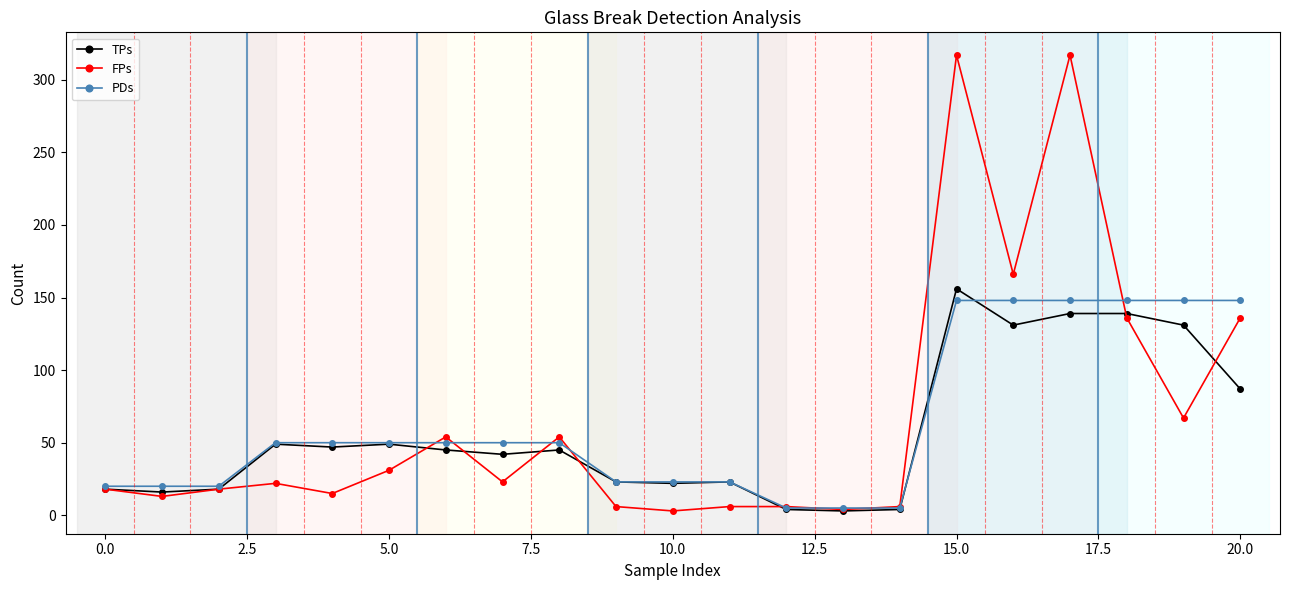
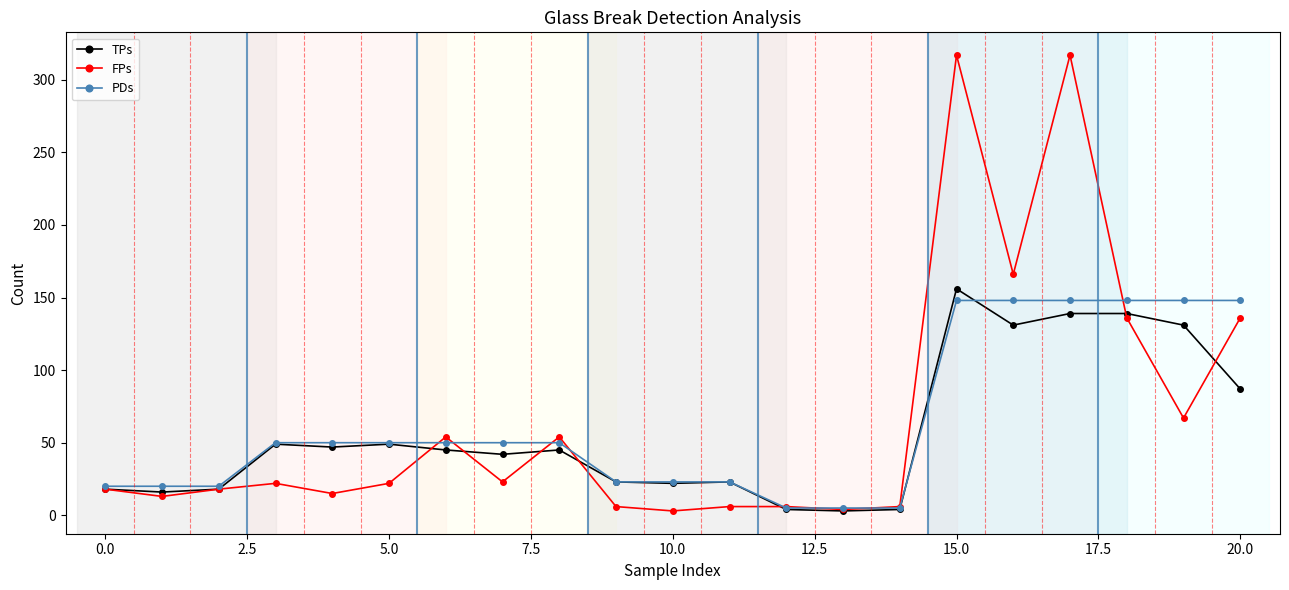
  {
    "TPs": {
      "15.0": 156,
      "20.0": 87
    },
    "FPs": {
-     "5.0": 31,
+     "5.0": 22,
      "10.0": 3,
      "15.0": 317,
      "20.0": 136
    },
    "PDs": {
      "0.0": 20,
      "15.0": 148,
      "20.0": 148
    }
  }
